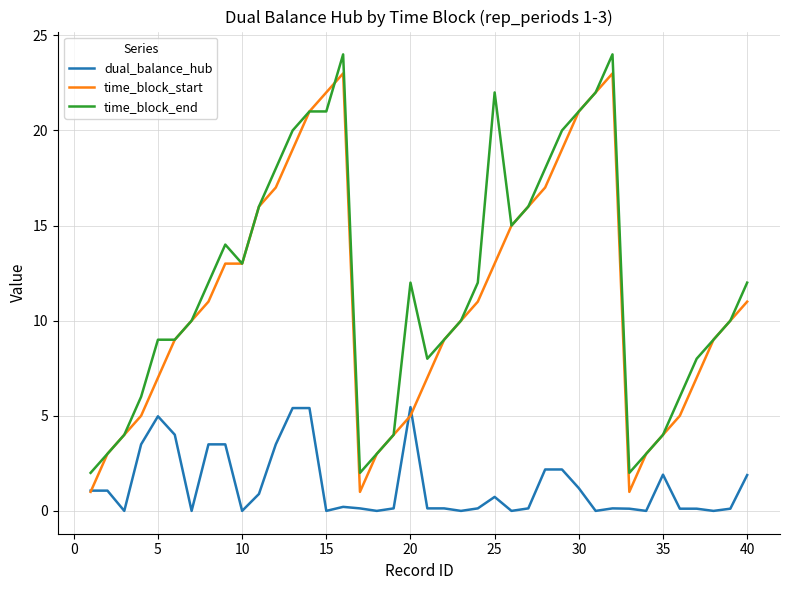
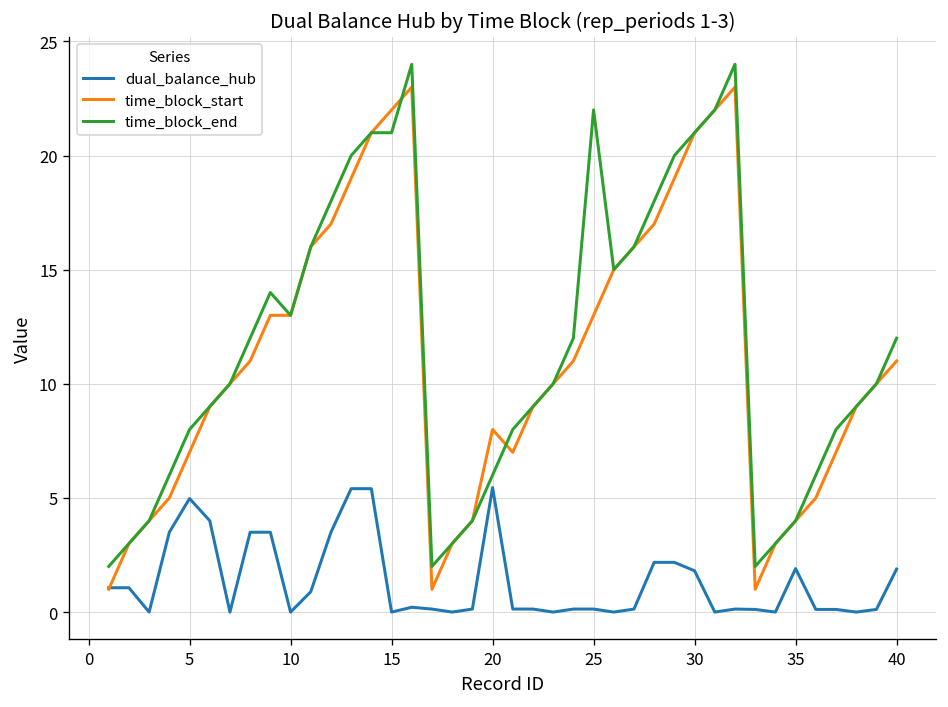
  {
    "dual_balance_hub": {
      "5": 5.0,
      "10": 0.0,
      "15": 0.0,
      "20": 5.5,
-     "25": 0.7,
-     "30": 1.2,
+     "25": 0.1,
+     "30": 1.8,
      "35": 1.9,
      "40": 1.9
    },
    "time_block_start": {
      "5": 7,
      "15": 22,
-     "20": 5,
+     "20": 8,
      "25": 13,
      "40": 11
    },
    "time_block_end": {
-     "5": 9,
+     "5": 8,
      "15": 21,
-     "20": 12,
+     "20": 6,
      "25": 22,
      "40": 12
    }
  }
